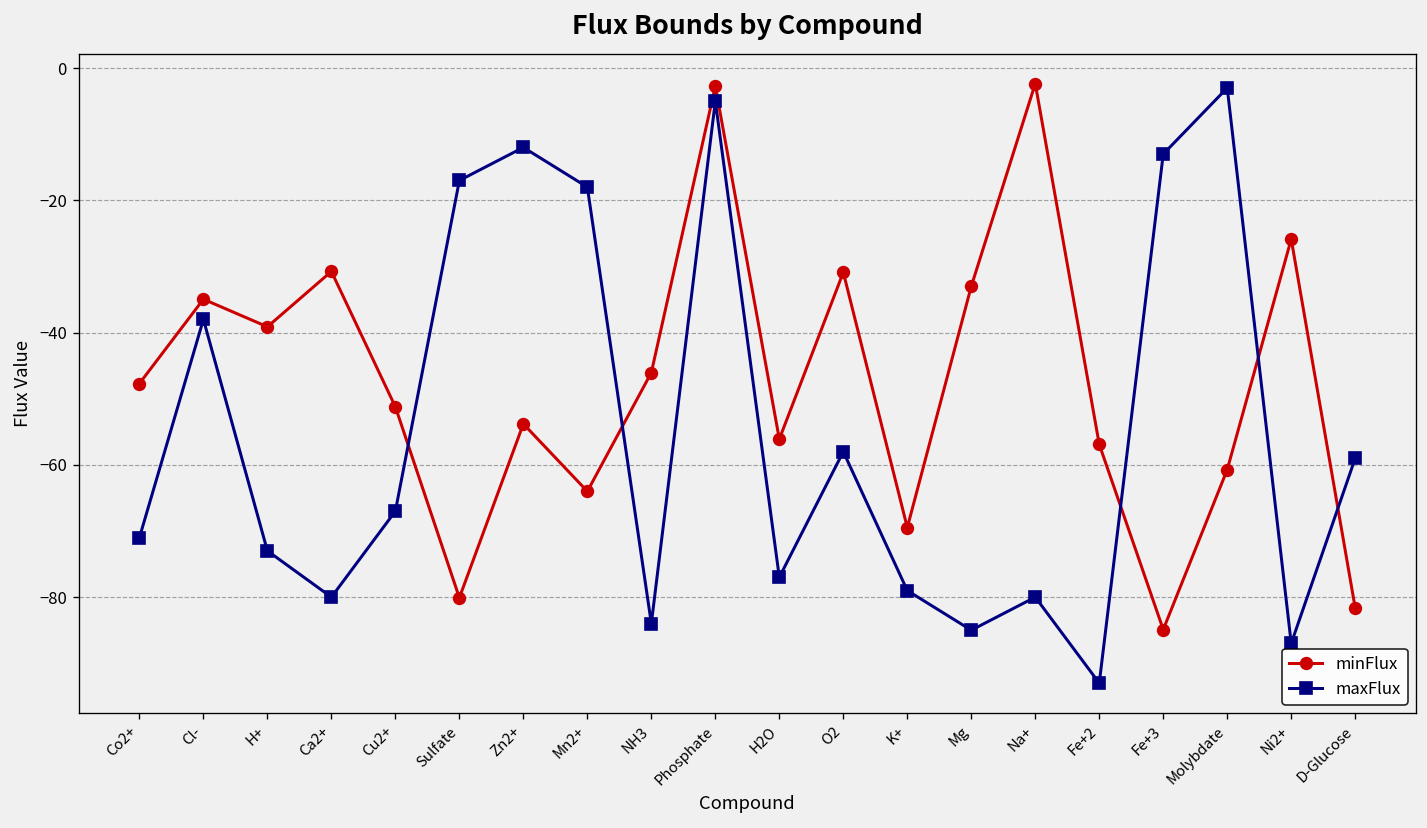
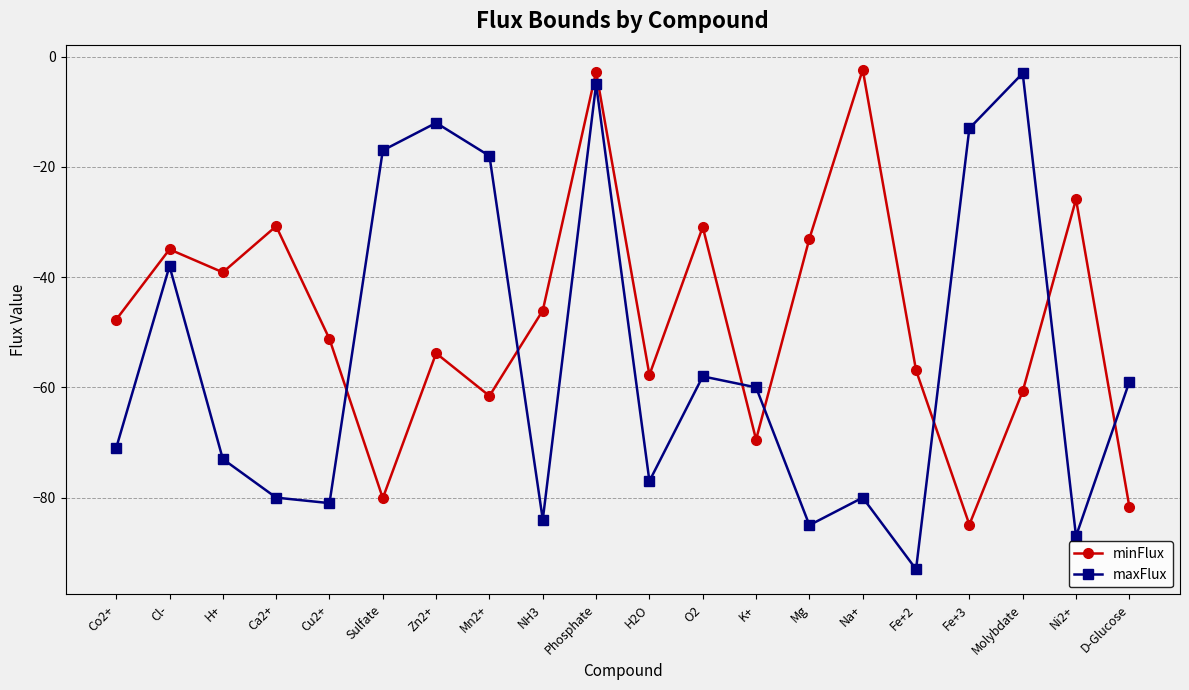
  {
    "minFlux": {
      "Co2+": -48,
      "Cl-": -35,
      "H+": -39,
      "Ca2+": -31,
      "Cu2+": -51,
      "Sulfate": -80,
      "Zn2+": -54,
-     "Mn2+": -64,
+     "Mn2+": -62,
      "NH3": -46,
      "Phosphate": -3,
-     "H2O": -56,
+     "H2O": -58,
      "O2": -31,
      "K+": -69,
      "Mg": -33,
      "Na+": -2,
      "Fe+2": -57,
      "Fe+3": -85,
      "Molybdate": -61,
      "Ni2+": -26,
      "D-Glucose": -82
    },
    "maxFlux": {
      "Co2+": -71,
      "Cl-": -38,
      "H+": -73,
      "Ca2+": -80,
-     "Cu2+": -67,
+     "Cu2+": -81,
      "Sulfate": -17,
      "Zn2+": -12,
      "Mn2+": -18,
      "NH3": -84,
      "Phosphate": -5,
      "H2O": -77,
      "O2": -58,
-     "K+": -79,
+     "K+": -60,
      "Mg": -85,
      "Na+": -80,
      "Fe+2": -93,
      "Fe+3": -13,
      "Molybdate": -3,
      "Ni2+": -87,
      "D-Glucose": -59
    }
  }
